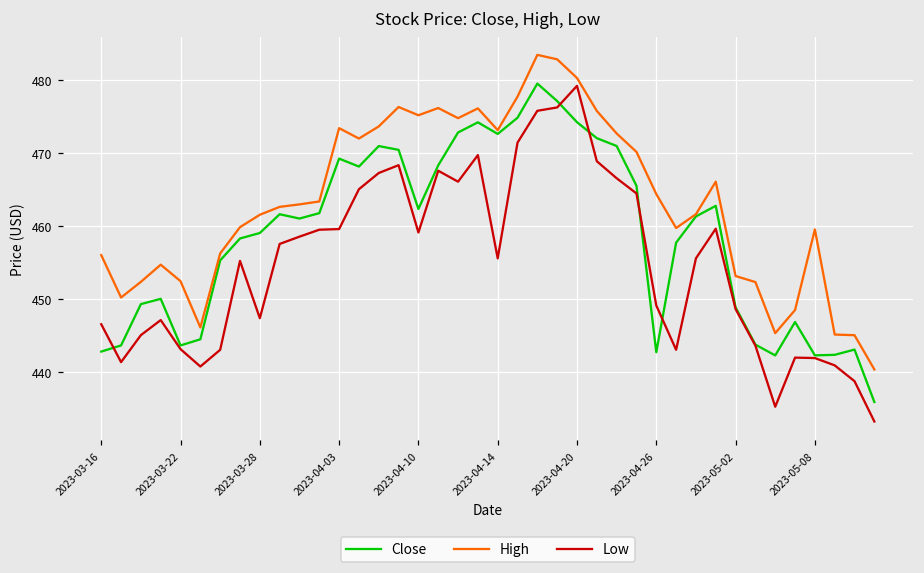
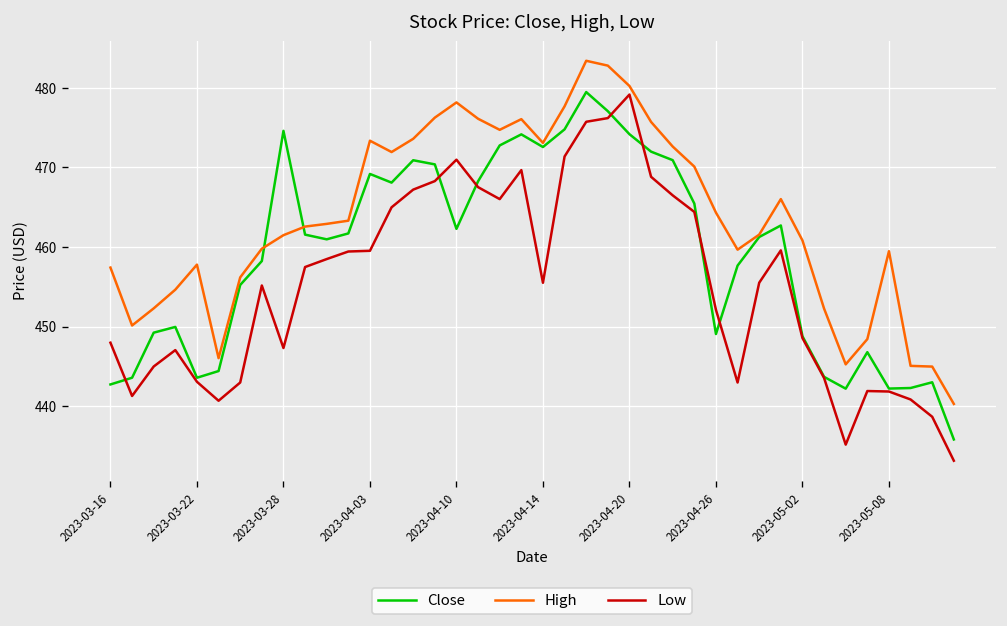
  {
    "Close": {
      "2023-03-16": 443,
      "2023-03-22": 444,
-     "2023-03-28": 459,
+     "2023-03-28": 475,
      "2023-04-03": 469,
      "2023-04-10": 462,
      "2023-04-14": 473,
      "2023-04-20": 474,
-     "2023-04-26": 443
+     "2023-04-26": 449
    },
    "High": {
-     "2023-03-16": 456,
-     "2023-03-22": 452,
+     "2023-03-16": 457,
+     "2023-03-22": 458,
      "2023-03-28": 462,
      "2023-04-03": 473,
-     "2023-04-10": 475,
+     "2023-04-10": 478,
      "2023-04-14": 473,
      "2023-04-20": 480,
      "2023-04-26": 464,
-     "2023-05-02": 453,
+     "2023-05-02": 461,
      "2023-05-08": 459
    },
    "Low": {
-     "2023-03-16": 447,
+     "2023-03-16": 448,
      "2023-03-22": 443,
      "2023-03-28": 447,
      "2023-04-03": 460,
-     "2023-04-10": 459,
+     "2023-04-10": 471,
      "2023-04-14": 456,
      "2023-04-20": 479,
-     "2023-04-26": 449
+     "2023-04-26": 452
    }
  }
